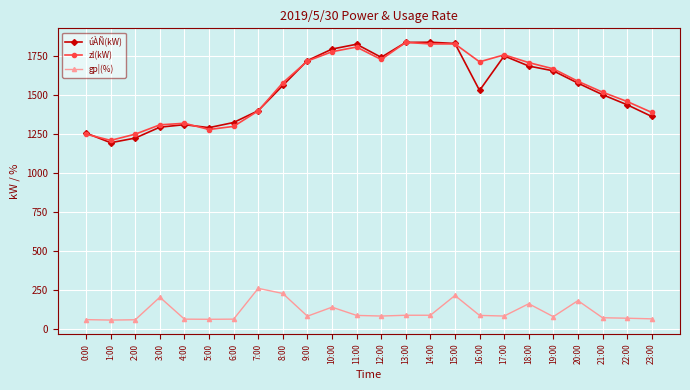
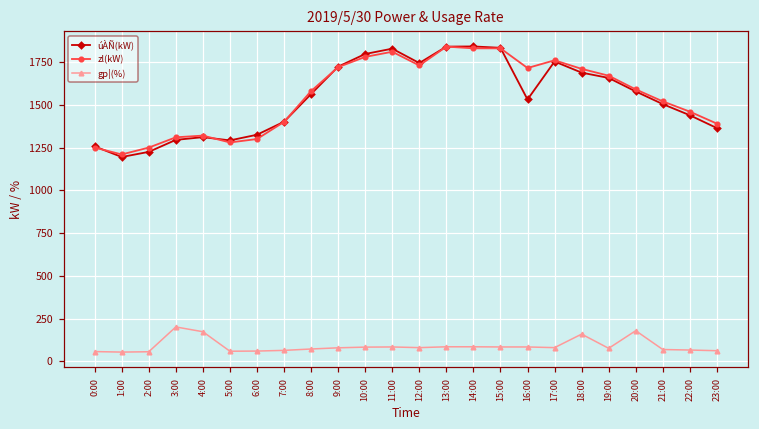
  {
    "úÀÑ(kW)": {
      "2:00": 1230,
      "6:00": 1330,
      "8:00": 1560,
      "10:00": 1800,
      "11:00": 1830,
      "16:00": 1530,
      "18:00": 1690,
      "22:00": 1440,
      "23:00": 1360
    },
    "zl(kW)": {
      "2:00": 1250,
      "6:00": 1300,
      "8:00": 1580,
      "10:00": 1780,
      "11:00": 1810,
      "16:00": 1720,
      "18:00": 1710,
      "22:00": 1460,
      "23:00": 1390
    },
    "gp¦(%)": {
      "0:00": 60,
      "1:00": 60,
      "2:00": 60,
      "3:00": 200,
-     "4:00": 60,
+     "4:00": 170,
      "5:00": 60,
      "6:00": 60,
-     "7:00": 260,
-     "8:00": 230,
+     "7:00": 70,
+     "8:00": 70,
      "9:00": 80,
-     "10:00": 140,
+     "10:00": 80,
      "11:00": 90,
      "12:00": 80,
      "13:00": 90,
      "14:00": 90,
-     "15:00": 210,
+     "15:00": 90,
      "16:00": 90,
      "17:00": 80,
      "18:00": 160,
      "19:00": 80,
      "20:00": 180,
      "21:00": 70,
      "22:00": 70,
      "23:00": 60
    }
  }
